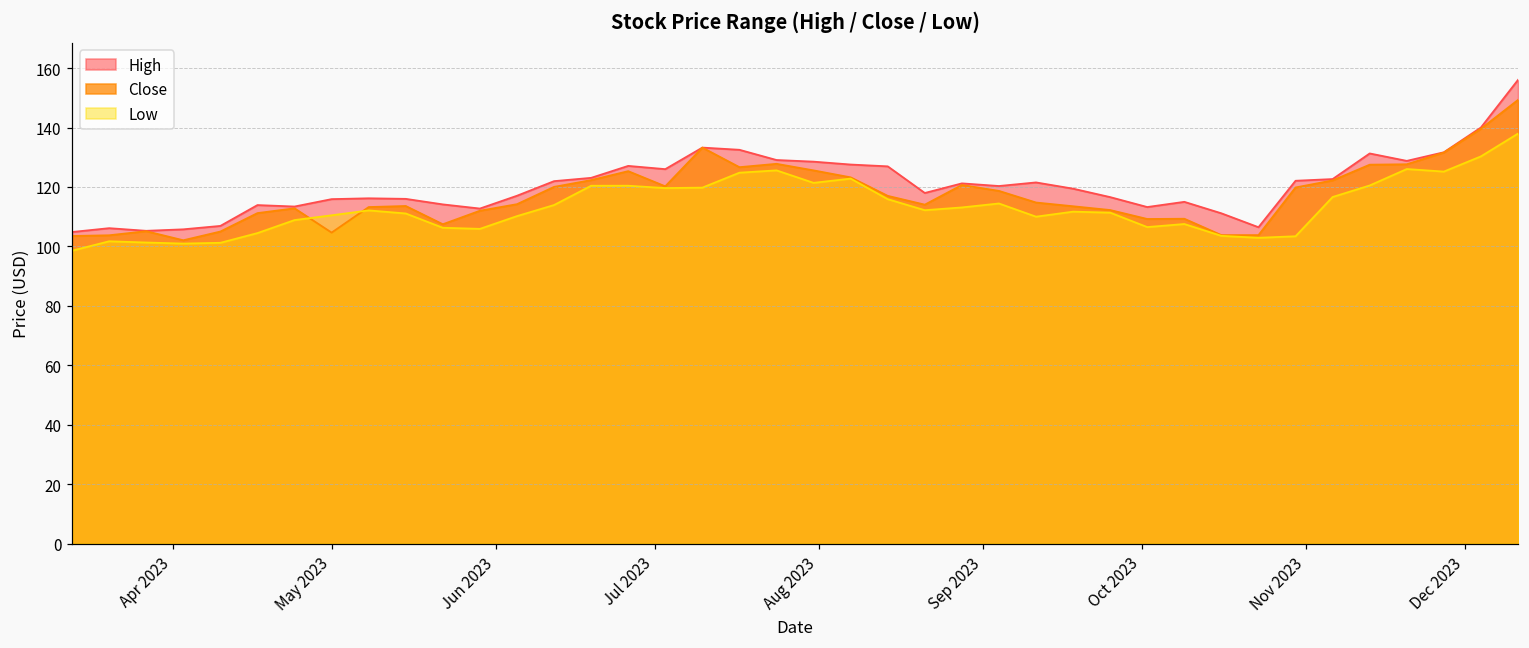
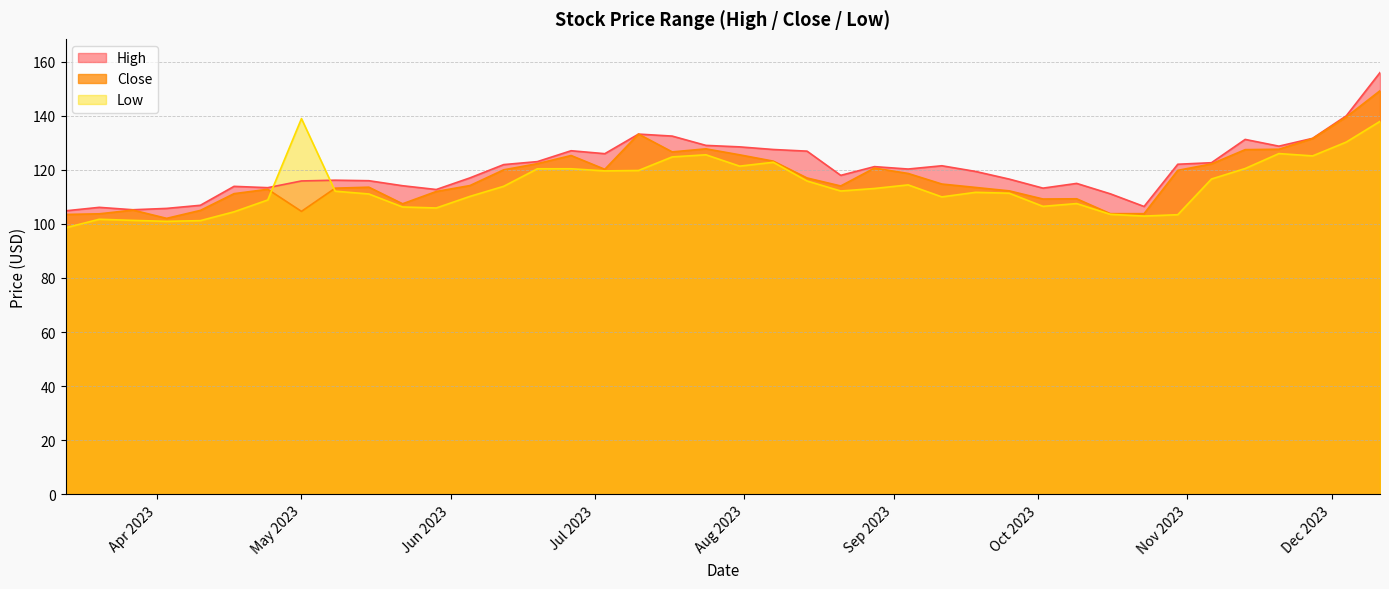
  {
    "High": {
      "May 2023": 116
    },
    "Close": {
      "May 2023": 105
    },
    "Low": {
-     "May 2023": 110
+     "May 2023": 139
    }
  }
